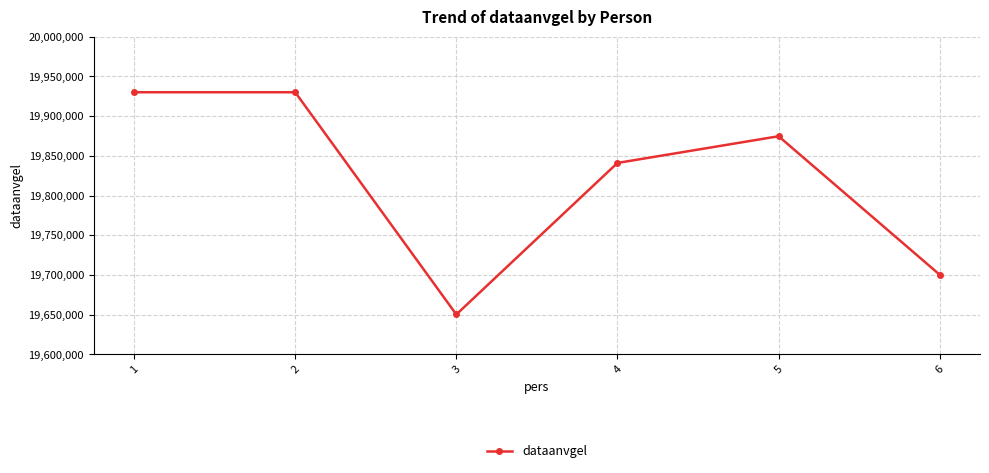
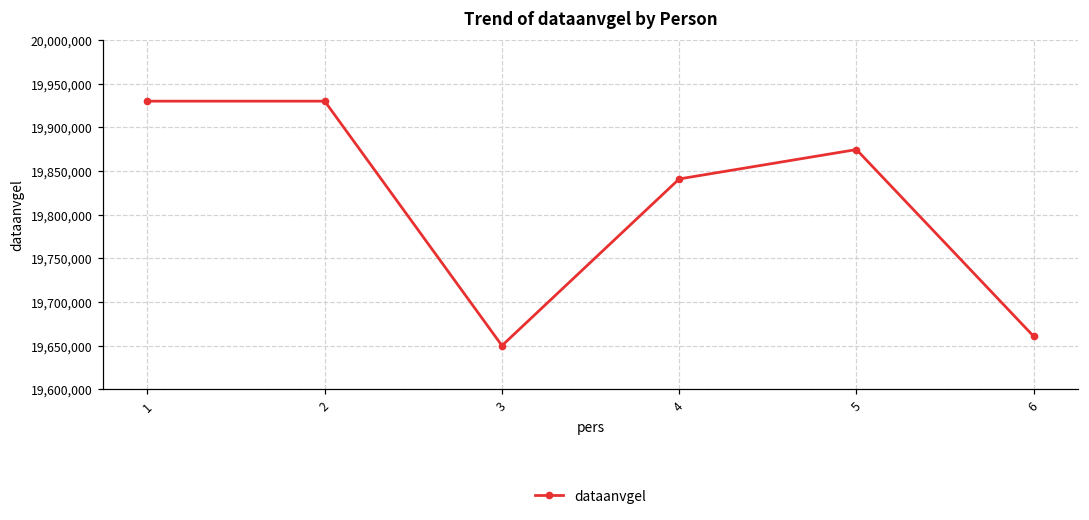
  {
    "1": "19,930,000",
    "2": "19,930,000",
    "3": "19,650,000",
    "4": "19,840,000",
    "5": "19,870,000",
-   "6": "19,700,000"
+   "6": "19,660,000"
  }
